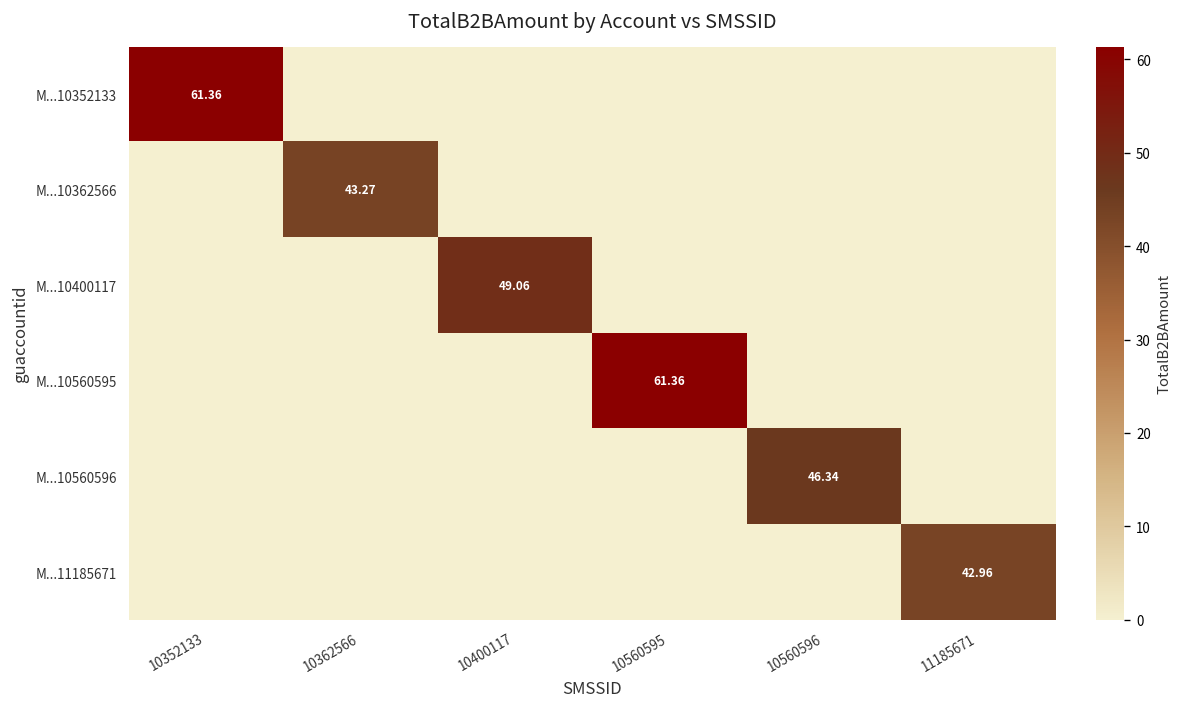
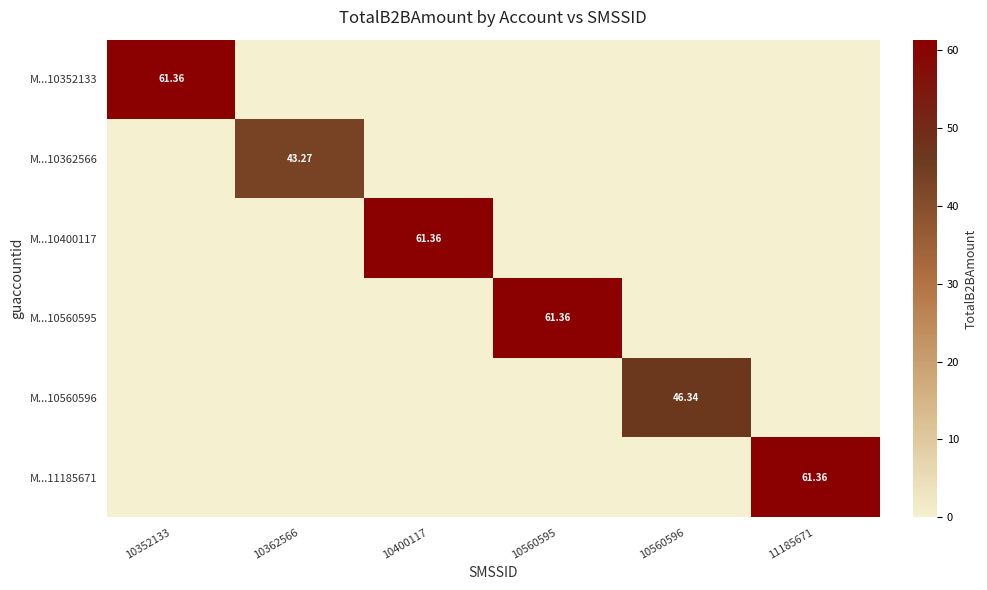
  {
    "M...10352133": {
      "10352133": 61.36
    },
    "M...10362566": {
      "10362566": 43.27
    },
    "M...10400117": {
-     "10400117": 49.06
+     "10400117": 61.36
    },
    "M...10560595": {
      "10560595": 61.36
    },
    "M...10560596": {
      "10560596": 46.34
    },
    "M...11185671": {
-     "11185671": 42.96
+     "11185671": 61.36
    }
  }
